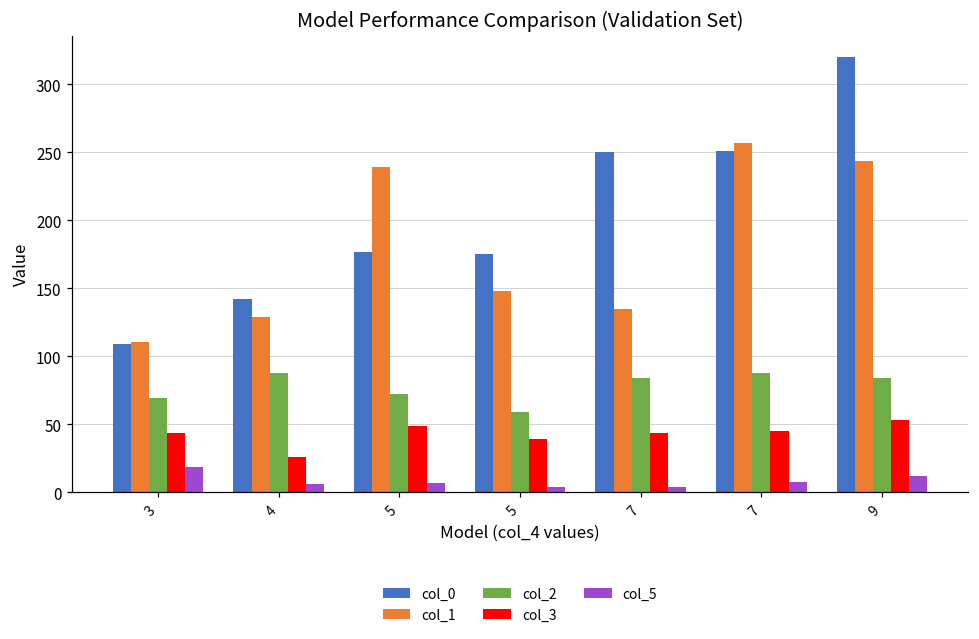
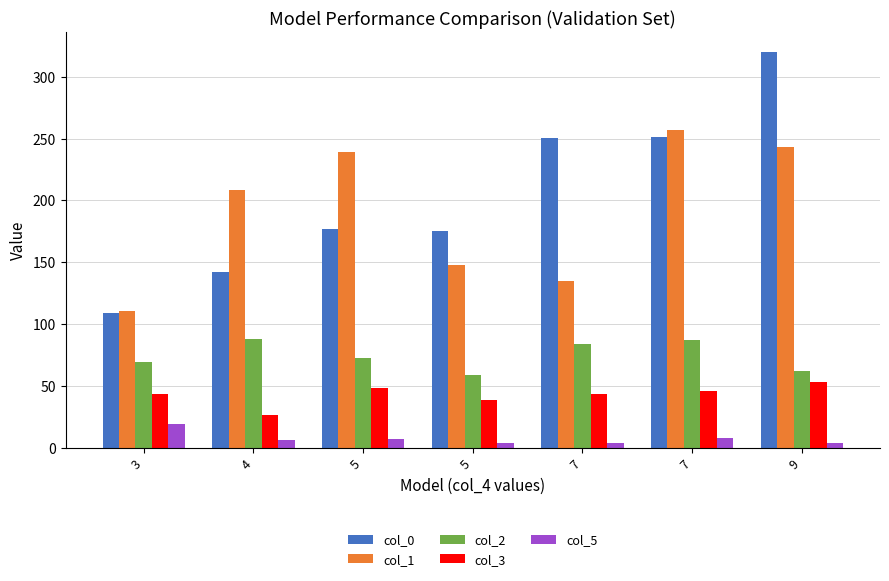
  {
    "col_0": {
      "3": 109,
      "4": 142,
      "9": 320
    },
    "col_1": {
      "3": 111,
-     "4": 129,
+     "4": 208,
      "9": 244
    },
    "col_2": {
      "3": 70,
      "4": 88,
-     "9": 84
+     "9": 62
    },
    "col_3": {
      "3": 43,
      "4": 26,
      "9": 53
    },
    "col_5": {
      "3": 19,
      "4": 6,
-     "9": 12
+     "9": 4
    }
  }
